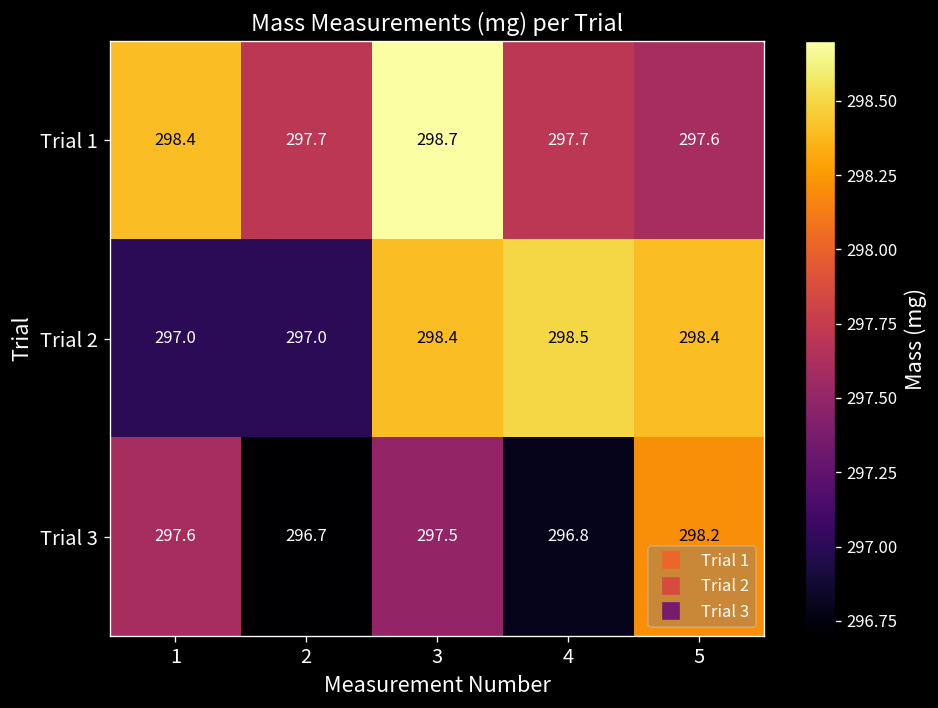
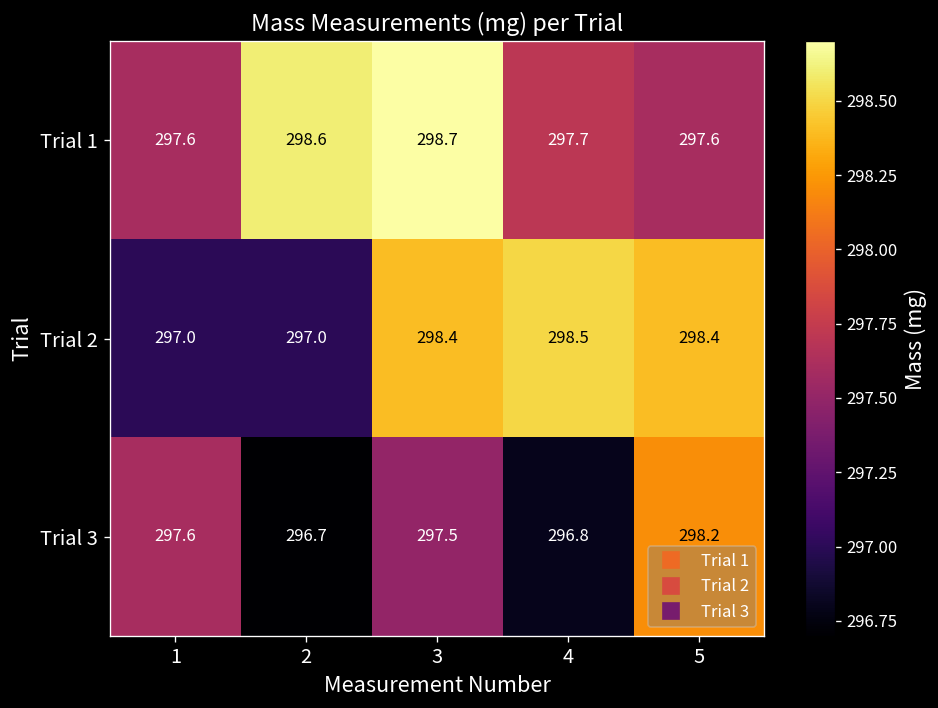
  {
    "Trial 1": {
-     "1": 298.4,
-     "2": 297.7,
+     "1": 297.6,
+     "2": 298.6,
      "3": 298.7,
      "4": 297.7,
      "5": 297.6
    },
    "Trial 2": {
      "1": 297.0,
      "2": 297.0,
      "3": 298.4,
      "4": 298.5,
      "5": 298.4
    },
    "Trial 3": {
      "1": 297.6,
      "2": 296.7,
      "3": 297.5,
      "4": 296.8,
      "5": 298.2
    }
  }
